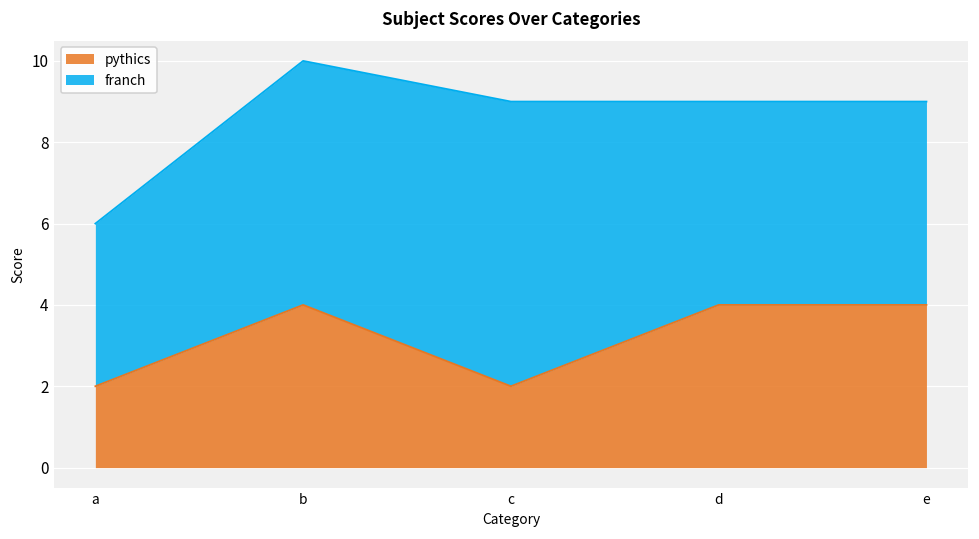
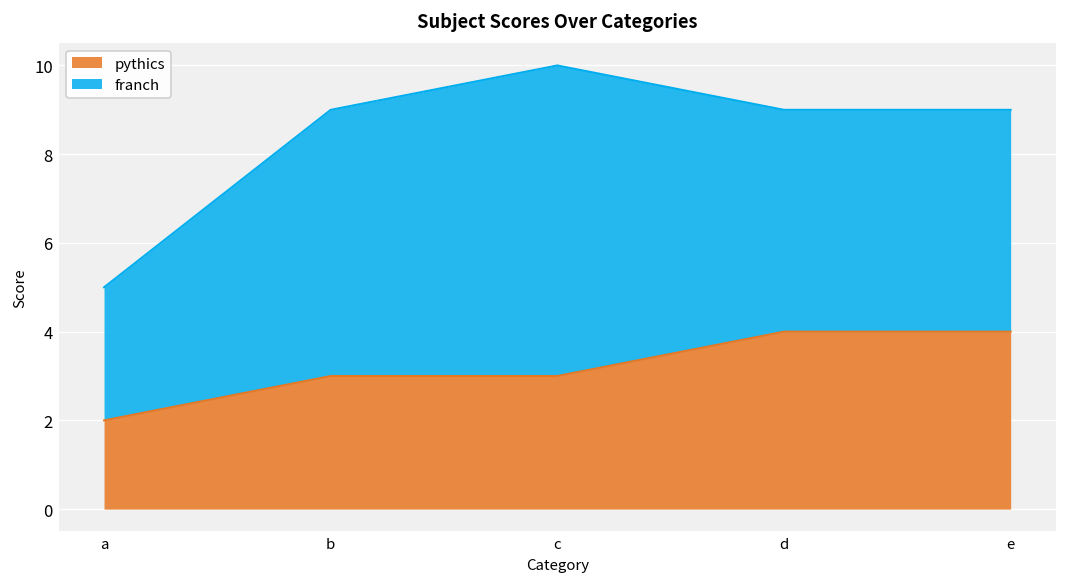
  {
    "pythics": {
      "a": 2,
-     "b": 4,
-     "c": 2,
+     "b": 3,
+     "c": 3,
      "d": 4,
      "e": 4
    },
    "franch": {
-     "a": 4,
+     "a": 3,
      "b": 6,
      "c": 7,
      "d": 5,
      "e": 5
    }
  }
